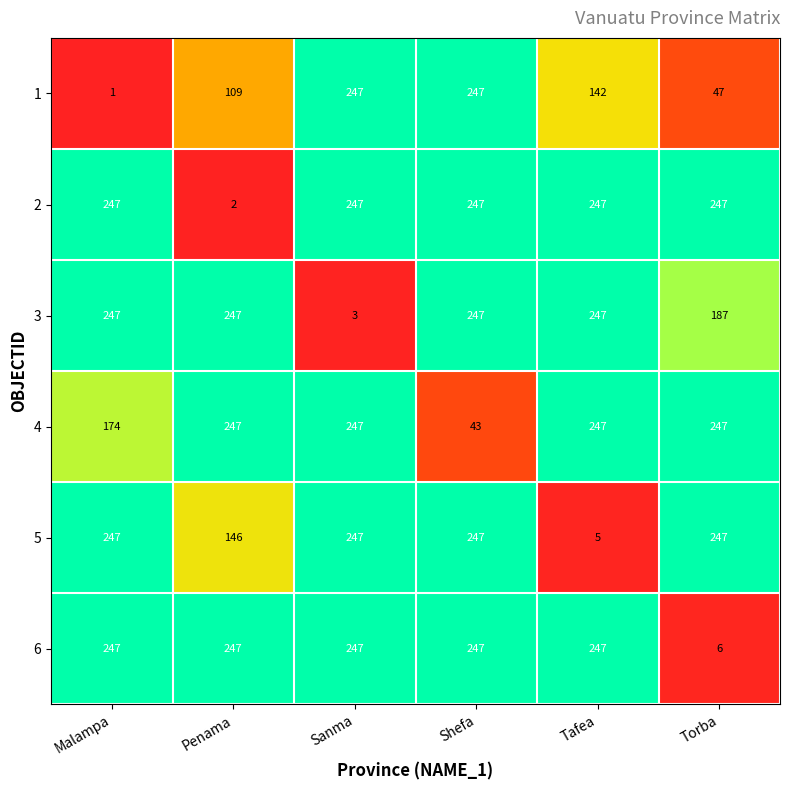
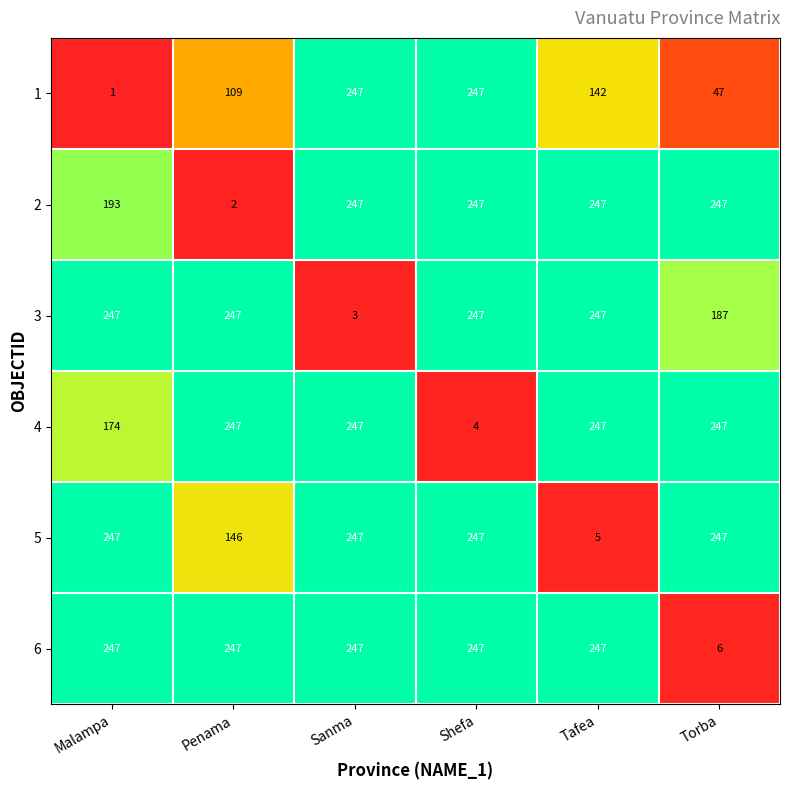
  {
    "1": {
      "Malampa": 1,
      "Penama": 109,
      "Sanma": 247,
      "Shefa": 247,
      "Tafea": 142,
      "Torba": 47
    },
    "2": {
-     "Malampa": 247,
+     "Malampa": 193,
      "Penama": 2,
      "Sanma": 247,
      "Shefa": 247,
      "Tafea": 247,
      "Torba": 247
    },
    "3": {
      "Malampa": 247,
      "Penama": 247,
      "Sanma": 3,
      "Shefa": 247,
      "Tafea": 247,
      "Torba": 187
    },
    "4": {
      "Malampa": 174,
      "Penama": 247,
      "Sanma": 247,
-     "Shefa": 43,
+     "Shefa": 4,
      "Tafea": 247,
      "Torba": 247
    },
    "5": {
      "Malampa": 247,
      "Penama": 146,
      "Sanma": 247,
      "Shefa": 247,
      "Tafea": 5,
      "Torba": 247
    },
    "6": {
      "Malampa": 247,
      "Penama": 247,
      "Sanma": 247,
      "Shefa": 247,
      "Tafea": 247,
      "Torba": 6
    }
  }
